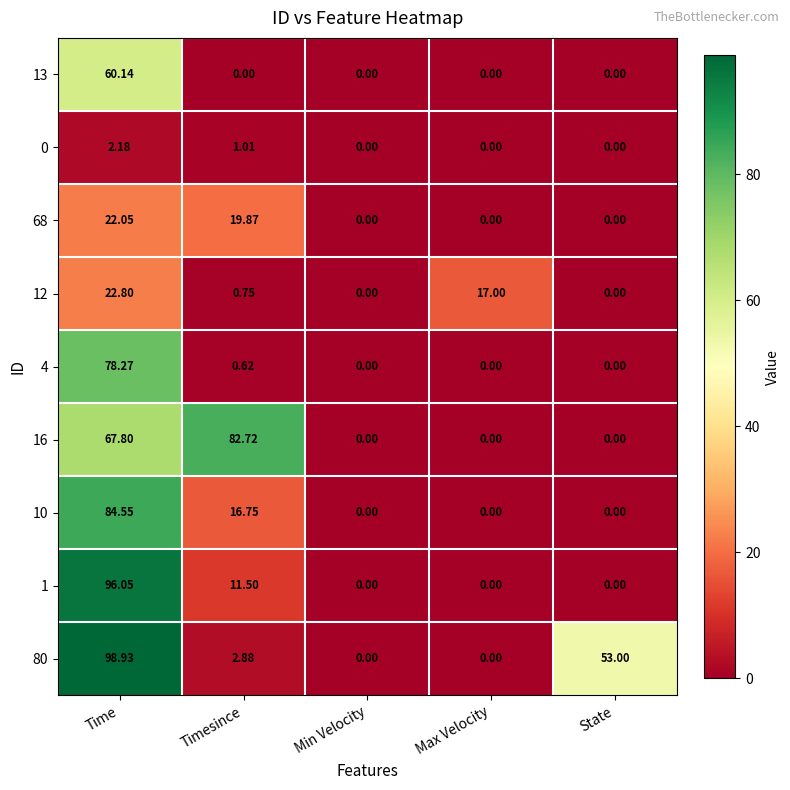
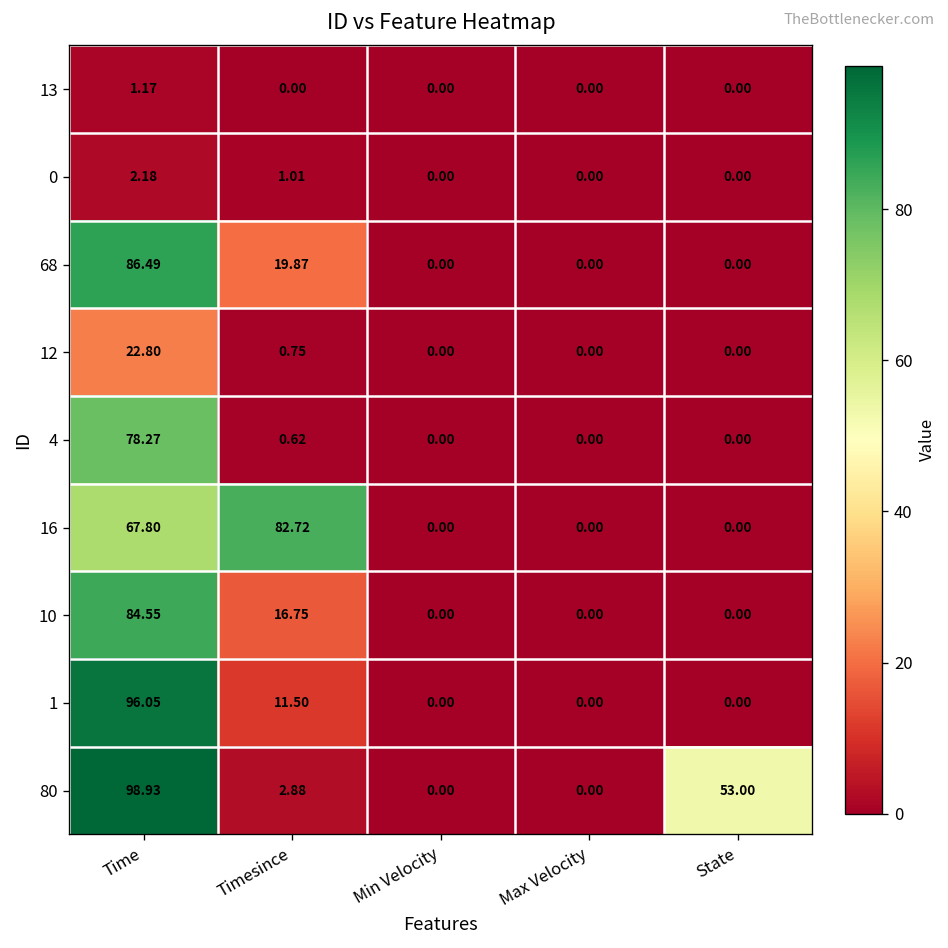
  {
    "13": {
-     "Time": 60.14,
+     "Time": 1.17,
      "Timesince": 0.00,
      "Min Velocity": 0.00,
      "Max Velocity": 0.00,
      "State": 0.00
    },
    "0": {
      "Time": 2.18,
      "Timesince": 1.01,
      "Min Velocity": 0.00,
      "Max Velocity": 0.00,
      "State": 0.00
    },
    "68": {
-     "Time": 22.05,
+     "Time": 86.49,
      "Timesince": 19.87,
      "Min Velocity": 0.00,
      "Max Velocity": 0.00,
      "State": 0.00
    },
    "12": {
      "Time": 22.80,
      "Timesince": 0.75,
      "Min Velocity": 0.00,
-     "Max Velocity": 17.00,
+     "Max Velocity": 0.00,
      "State": 0.00
    },
    "4": {
      "Time": 78.27,
      "Timesince": 0.62,
      "Min Velocity": 0.00,
      "Max Velocity": 0.00,
      "State": 0.00
    },
    "16": {
      "Time": 67.80,
      "Timesince": 82.72,
      "Min Velocity": 0.00,
      "Max Velocity": 0.00,
      "State": 0.00
    },
    "10": {
      "Time": 84.55,
      "Timesince": 16.75,
      "Min Velocity": 0.00,
      "Max Velocity": 0.00,
      "State": 0.00
    },
    "1": {
      "Time": 96.05,
      "Timesince": 11.50,
      "Min Velocity": 0.00,
      "Max Velocity": 0.00,
      "State": 0.00
    },
    "80": {
      "Time": 98.93,
      "Timesince": 2.88,
      "Min Velocity": 0.00,
      "Max Velocity": 0.00,
      "State": 53.00
    }
  }
